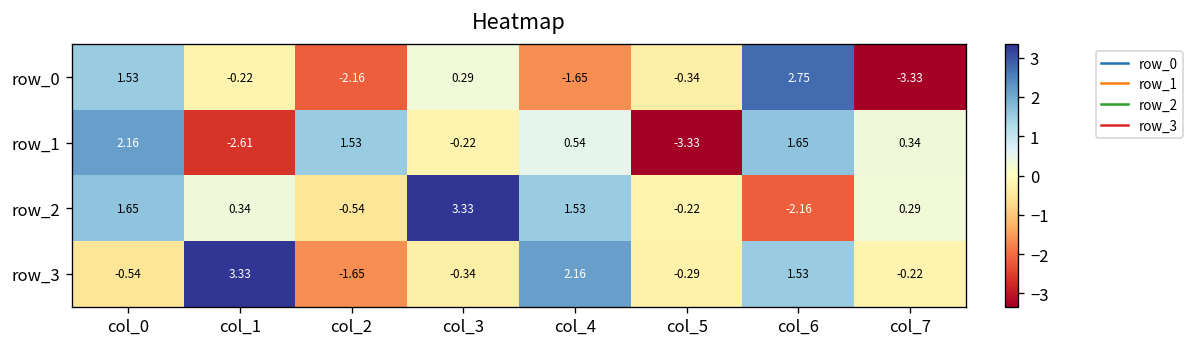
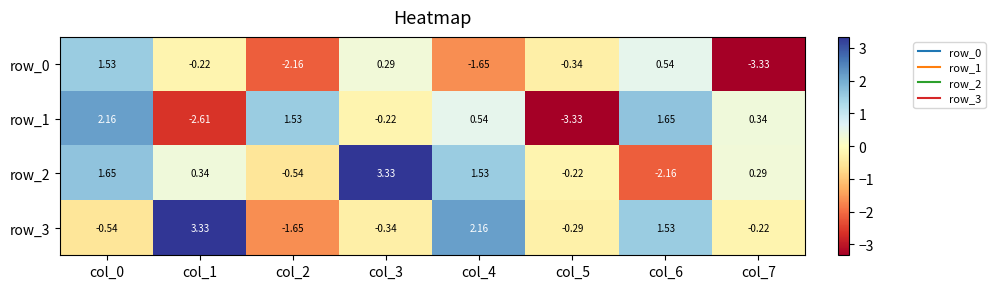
  {
    "row_0": {
      "col_0": 1.53,
      "col_1": -0.22,
      "col_2": -2.16,
      "col_3": 0.29,
      "col_4": -1.65,
      "col_5": -0.34,
-     "col_6": 2.75,
+     "col_6": 0.54,
      "col_7": -3.33
    },
    "row_1": {
      "col_0": 2.16,
      "col_1": -2.61,
      "col_2": 1.53,
      "col_3": -0.22,
      "col_4": 0.54,
      "col_5": -3.33,
      "col_6": 1.65,
      "col_7": 0.34
    },
    "row_2": {
      "col_0": 1.65,
      "col_1": 0.34,
      "col_2": -0.54,
      "col_3": 3.33,
      "col_4": 1.53,
      "col_5": -0.22,
      "col_6": -2.16,
      "col_7": 0.29
    },
    "row_3": {
      "col_0": -0.54,
      "col_1": 3.33,
      "col_2": -1.65,
      "col_3": -0.34,
      "col_4": 2.16,
      "col_5": -0.29,
      "col_6": 1.53,
      "col_7": -0.22
    }
  }
